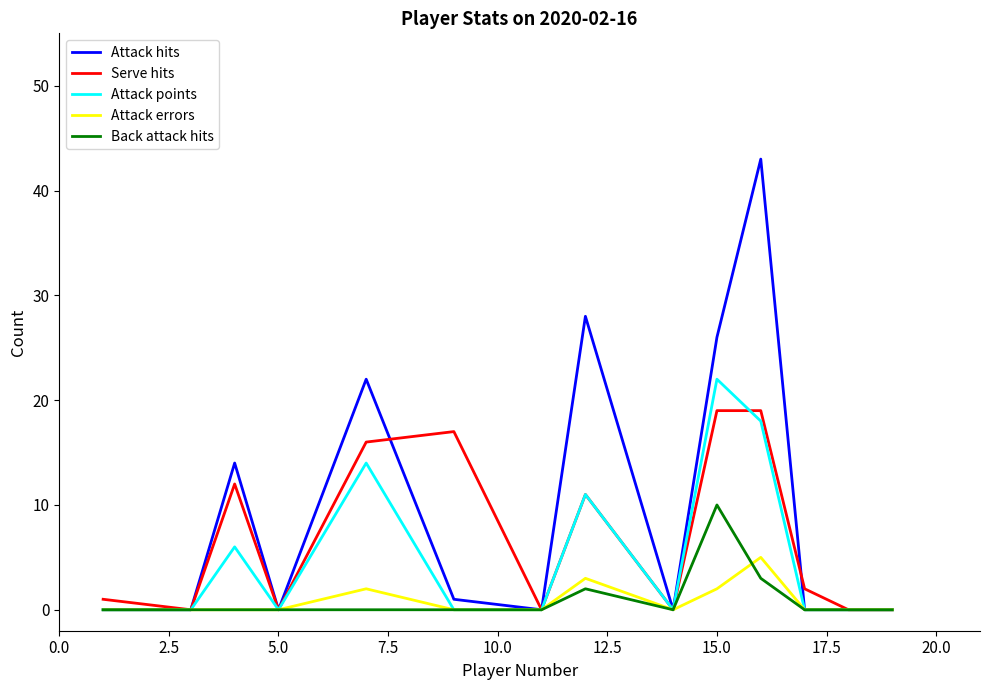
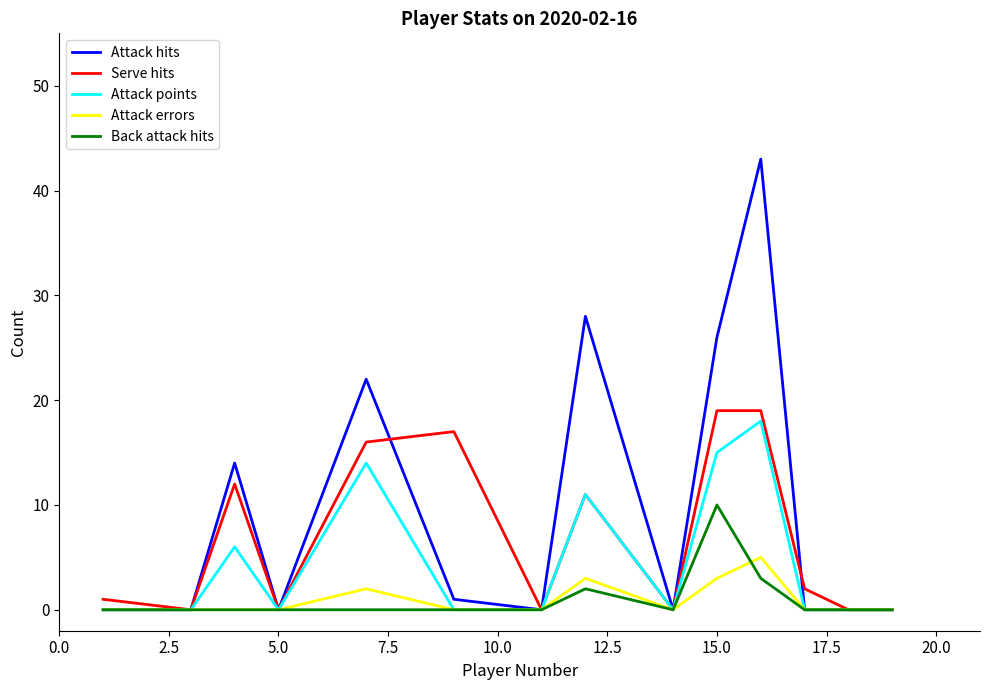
  {
    "Attack hits": {
      "15.0": 26
    },
    "Serve hits": {
      "15.0": 19
    },
    "Attack points": {
-     "15.0": 22
+     "15.0": 15
    },
    "Attack errors": {
-     "15.0": 2
+     "15.0": 3
    },
    "Back attack hits": {
      "15.0": 10
    }
  }
